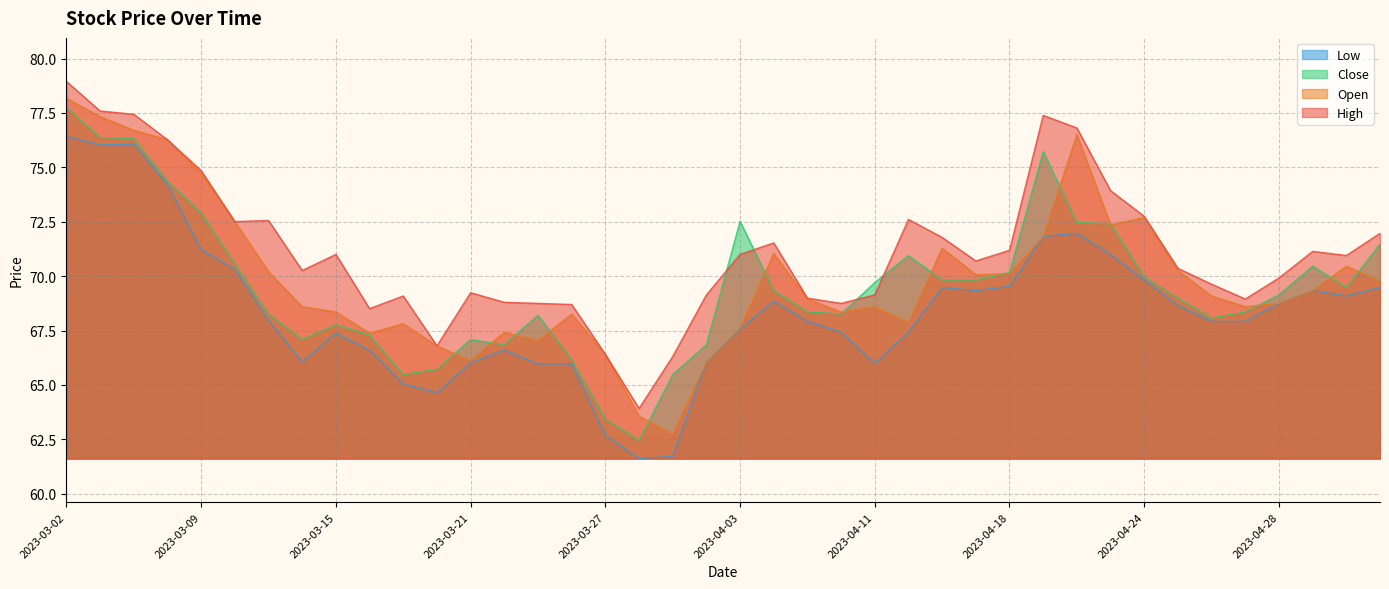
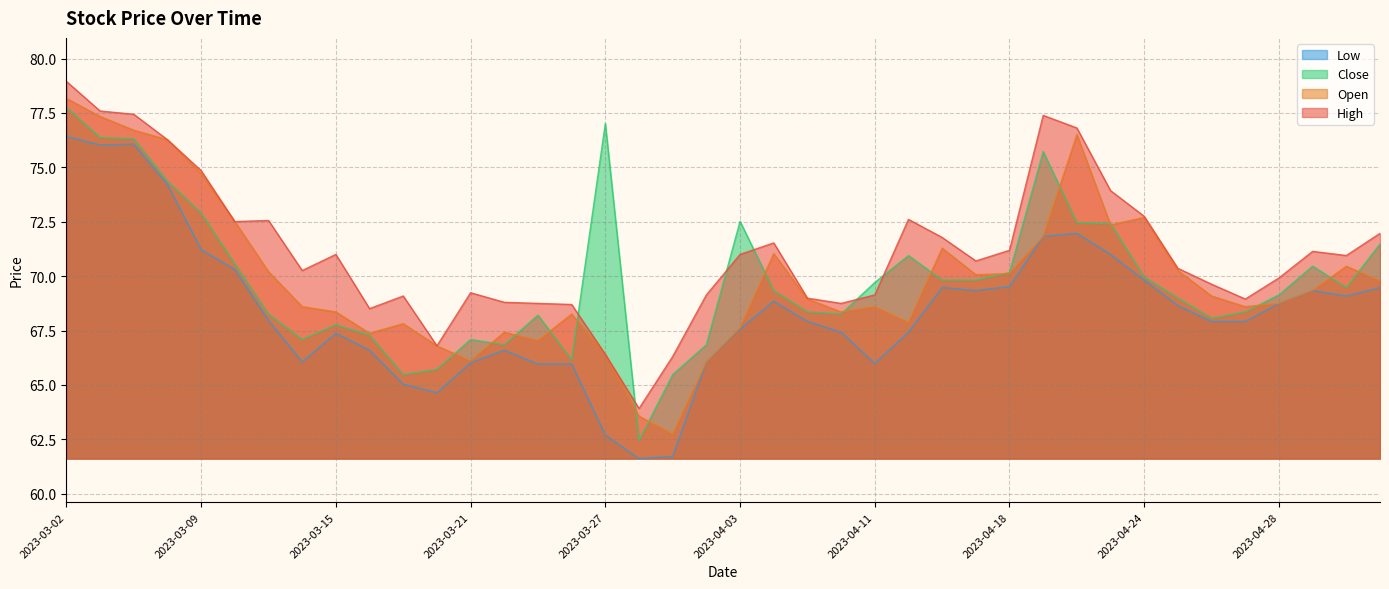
  {
    "Low": {
      "2023-03-02": 76.4,
      "2023-03-09": 71.2,
      "2023-03-15": 67.4,
      "2023-03-27": 62.7,
      "2023-04-11": 66.0,
      "2023-04-18": 69.5,
      "2023-04-24": 69.8
    },
    "Close": {
      "2023-03-02": 77.8,
      "2023-03-09": 72.9,
      "2023-03-15": 67.8,
      "2023-03-21": 67.1,
-     "2023-03-27": 63.4,
+     "2023-03-27": 77.0,
      "2023-04-03": 72.5,
      "2023-04-11": 69.7,
      "2023-04-24": 70.0,
      "2023-04-28": 69.1
    }
  }
